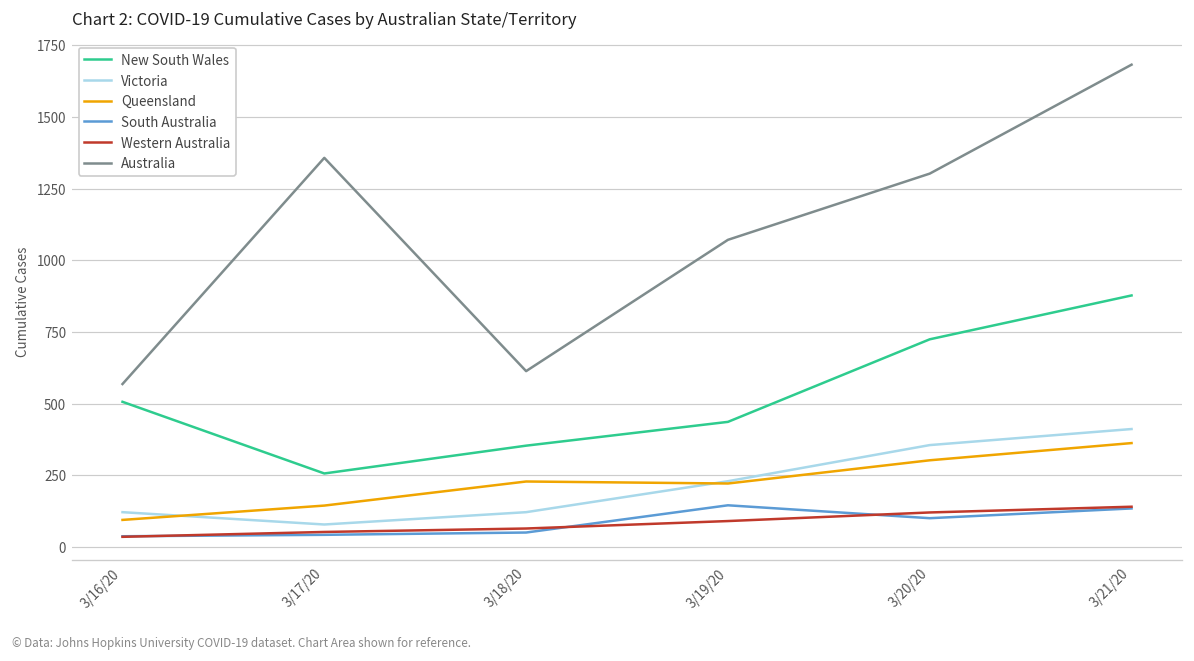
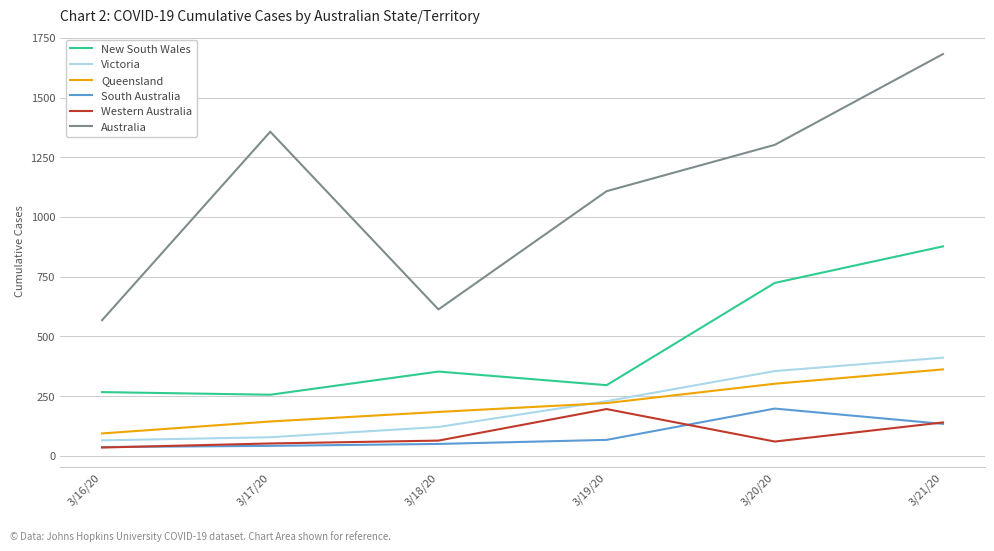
  {
    "New South Wales": {
-     "3/16/20": 510,
+     "3/16/20": 270,
      "3/17/20": 260,
      "3/18/20": 350,
-     "3/19/20": 440,
+     "3/19/20": 300,
      "3/20/20": 720,
      "3/21/20": 880
    },
    "Victoria": {
-     "3/16/20": 120,
+     "3/16/20": 70,
      "3/17/20": 80,
      "3/18/20": 120,
      "3/20/20": 360,
      "3/21/20": 410
    },
    "Queensland": {
      "3/16/20": 90,
      "3/17/20": 140,
-     "3/18/20": 230,
+     "3/18/20": 180,
      "3/20/20": 300,
      "3/21/20": 360
    },
    "South Australia": {
      "3/18/20": 50,
-     "3/19/20": 150,
-     "3/20/20": 100
+     "3/19/20": 70,
+     "3/20/20": 200
    },
    "Western Australia": {
      "3/18/20": 60,
-     "3/19/20": 90,
-     "3/20/20": 120
+     "3/19/20": 200,
+     "3/20/20": 60
    },
    "Australia": {
      "3/16/20": 570,
      "3/17/20": 1360,
      "3/18/20": 610,
-     "3/19/20": 1070,
+     "3/19/20": 1110,
      "3/20/20": 1300,
      "3/21/20": 1680
    }
  }
